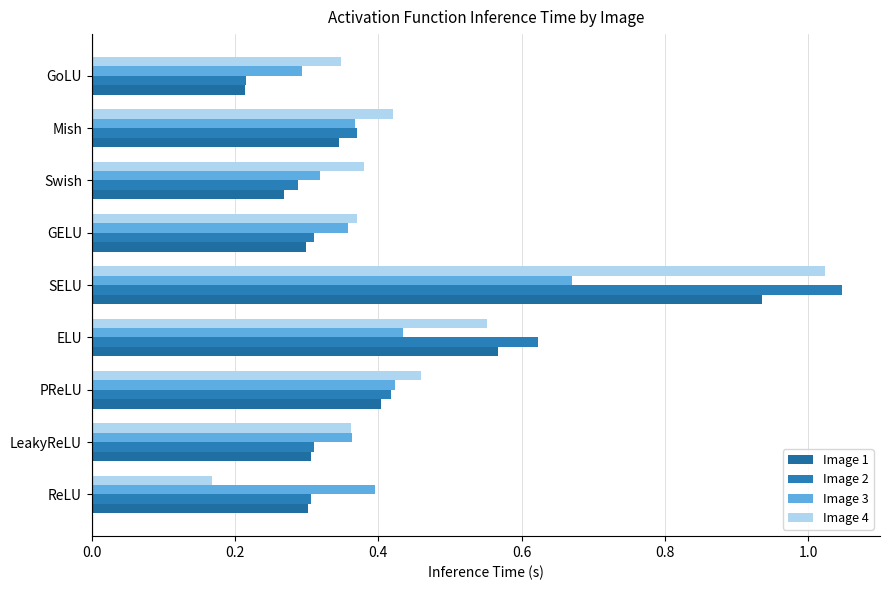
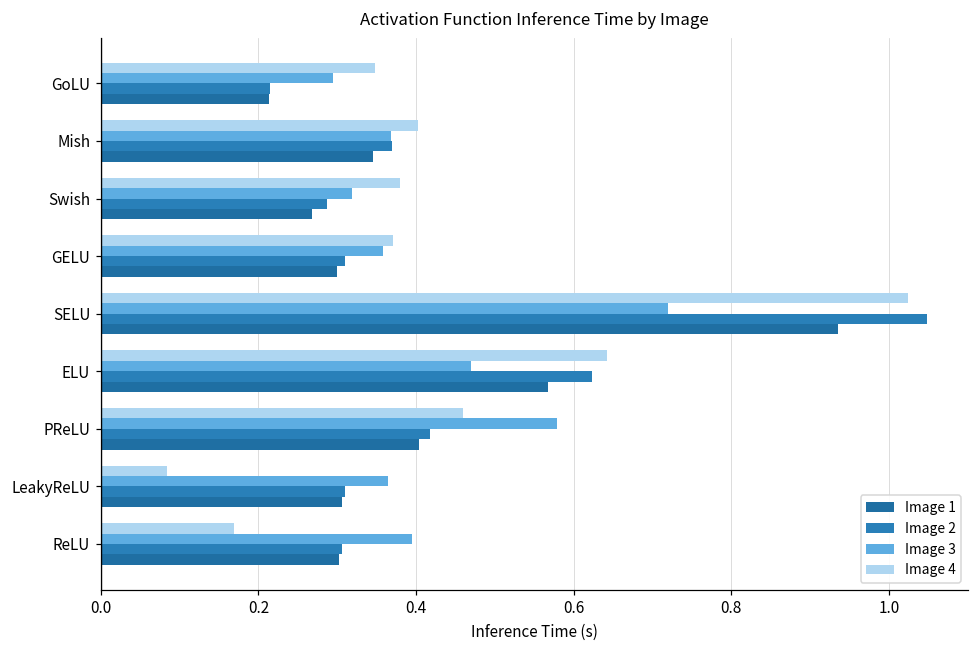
  {
    "Image 3": {
      "GoLU": 0.29,
      "Mish": 0.37,
      "Swish": 0.32,
      "GELU": 0.36,
-     "SELU": 0.67,
-     "ELU": 0.43,
-     "PReLU": 0.42,
+     "SELU": 0.72,
+     "ELU": 0.47,
+     "PReLU": 0.58,
      "LeakyReLU": 0.36,
      "ReLU": 0.39
    },
    "Image 4": {
      "GoLU": 0.35,
-     "Mish": 0.42,
+     "Mish": 0.40,
      "Swish": 0.38,
      "GELU": 0.37,
      "SELU": 1.02,
-     "ELU": 0.55,
+     "ELU": 0.64,
      "PReLU": 0.46,
-     "LeakyReLU": 0.36,
+     "LeakyReLU": 0.08,
      "ReLU": 0.17
    }
  }
